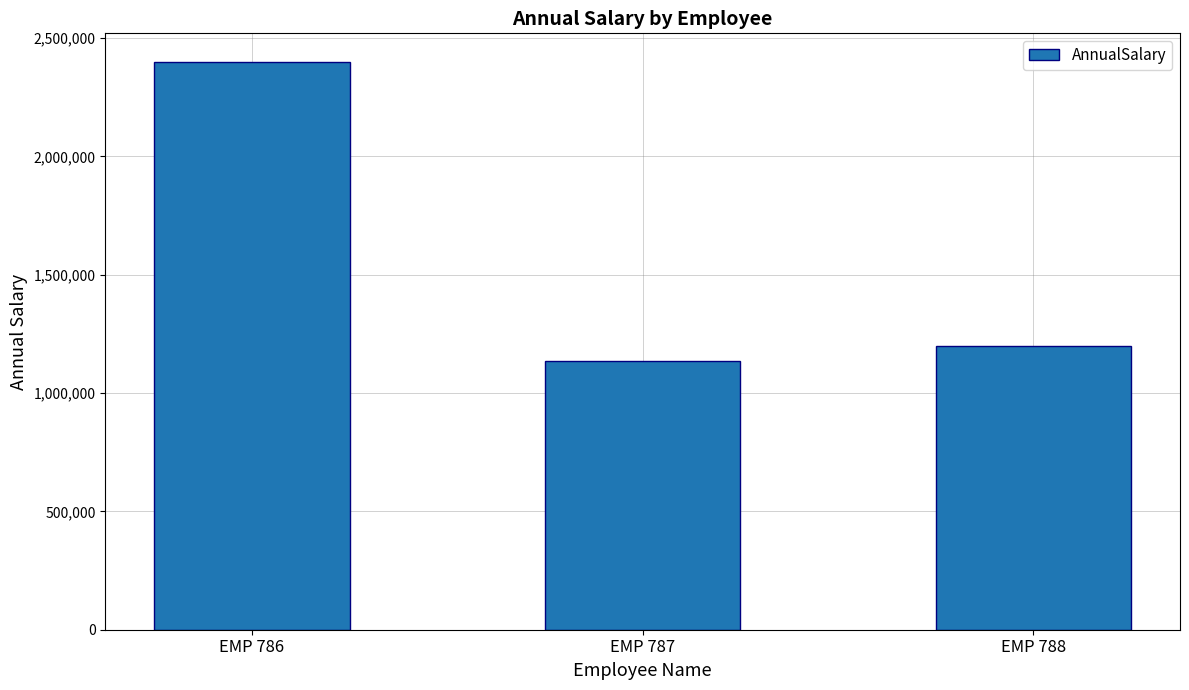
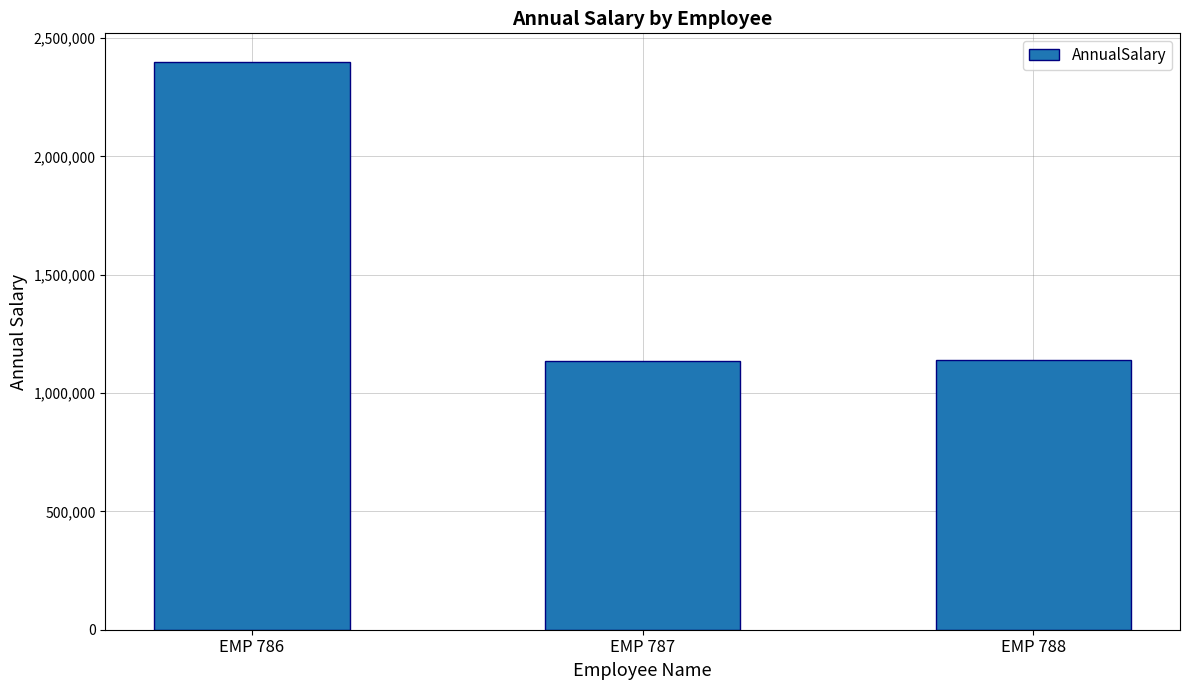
  {
    "EMP 786": "2,400,000",
    "EMP 787": "1,140,000",
-   "EMP 788": "1,200,000"
+   "EMP 788": "1,140,000"
  }
